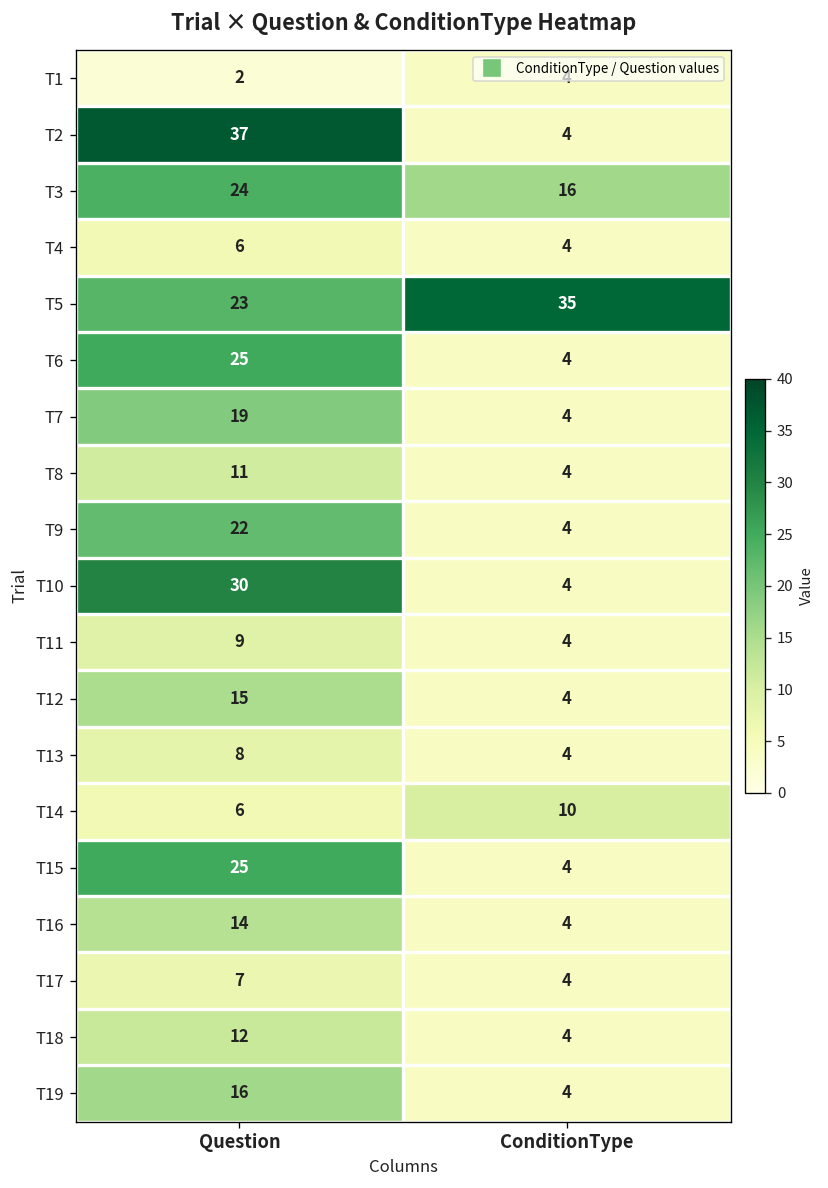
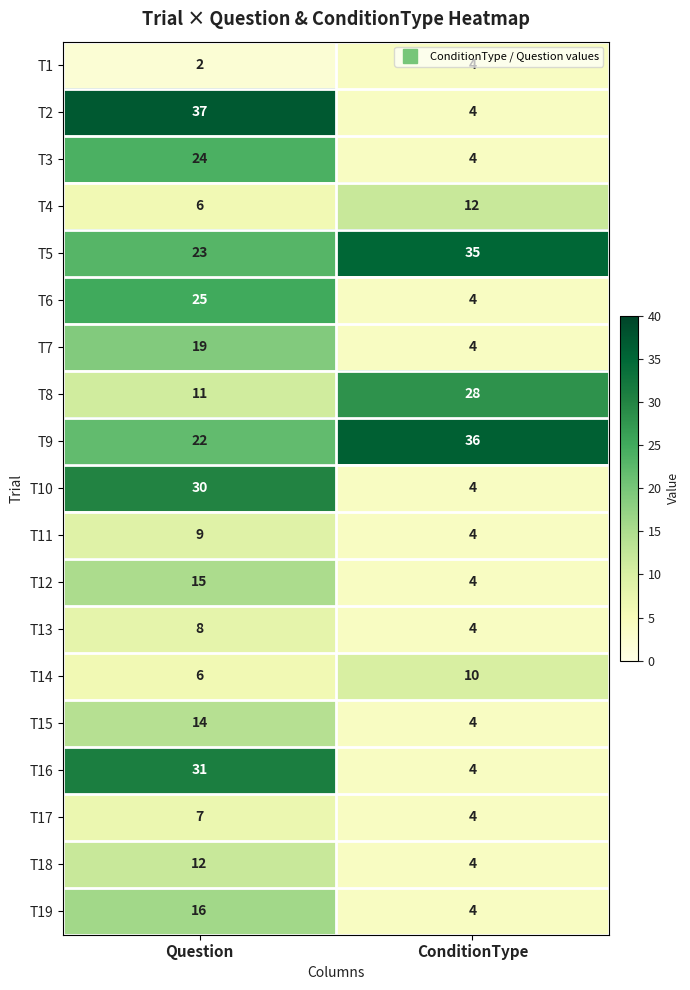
  {
    "T1": {
      "Question": 2
    },
    "T2": {
      "Question": 37,
      "ConditionType": 4
    },
    "T3": {
      "Question": 24,
-     "ConditionType": 16
+     "ConditionType": 4
    },
    "T4": {
      "Question": 6,
-     "ConditionType": 4
+     "ConditionType": 12
    },
    "T5": {
      "Question": 23,
      "ConditionType": 35
    },
    "T6": {
      "Question": 25,
      "ConditionType": 4
    },
    "T7": {
      "Question": 19,
      "ConditionType": 4
    },
    "T8": {
      "Question": 11,
-     "ConditionType": 4
+     "ConditionType": 28
    },
    "T9": {
      "Question": 22,
-     "ConditionType": 4
+     "ConditionType": 36
    },
    "T10": {
      "Question": 30,
      "ConditionType": 4
    },
    "T11": {
      "Question": 9,
      "ConditionType": 4
    },
    "T12": {
      "Question": 15,
      "ConditionType": 4
    },
    "T13": {
      "Question": 8,
      "ConditionType": 4
    },
    "T14": {
      "Question": 6,
      "ConditionType": 10
    },
    "T15": {
-     "Question": 25,
+     "Question": 14,
      "ConditionType": 4
    },
    "T16": {
-     "Question": 14,
+     "Question": 31,
      "ConditionType": 4
    },
    "T17": {
      "Question": 7,
      "ConditionType": 4
    },
    "T18": {
      "Question": 12,
      "ConditionType": 4
    },
    "T19": {
      "Question": 16,
      "ConditionType": 4
    }
  }
